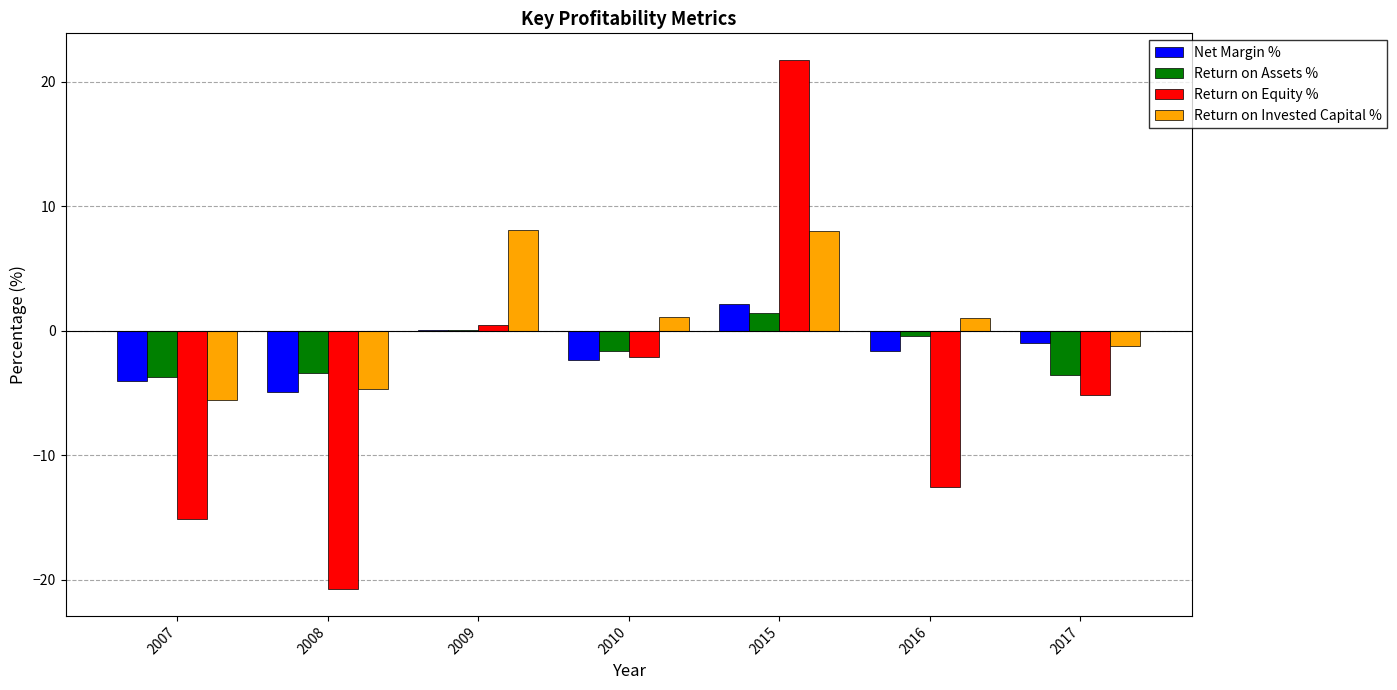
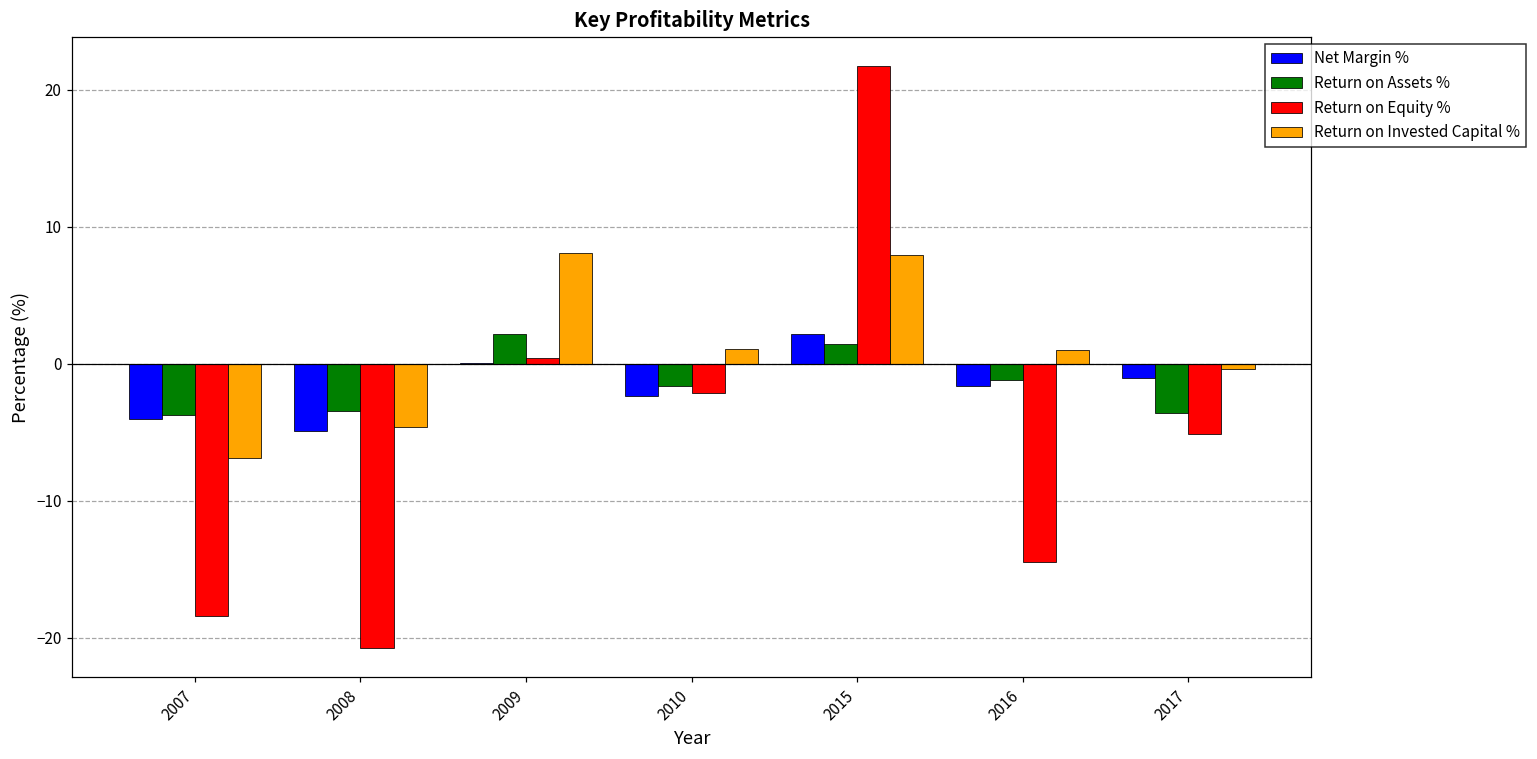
  {
    "Net Margin %": {
      "2007": -4.1,
      "2008": -4.9,
      "2010": -2.4,
      "2015": 2.2,
      "2016": -1.6,
      "2017": -1.0
    },
    "Return on Assets %": {
      "2007": -3.7,
      "2008": -3.4,
-     "2009": 0.1,
+     "2009": 2.2,
      "2010": -1.6,
      "2015": 1.4,
-     "2016": -0.4,
+     "2016": -1.1,
      "2017": -3.6
    },
    "Return on Equity %": {
-     "2007": -15.1,
+     "2007": -18.4,
      "2008": -20.8,
      "2009": 0.4,
      "2010": -2.1,
      "2015": 21.8,
-     "2016": -12.6,
+     "2016": -14.4,
      "2017": -5.1
    },
    "Return on Invested Capital %": {
-     "2007": -5.5,
+     "2007": -6.8,
      "2008": -4.6,
      "2009": 8.1,
      "2010": 1.1,
      "2015": 8.0,
      "2016": 1.0,
-     "2017": -1.3
+     "2017": -0.3
    }
  }
